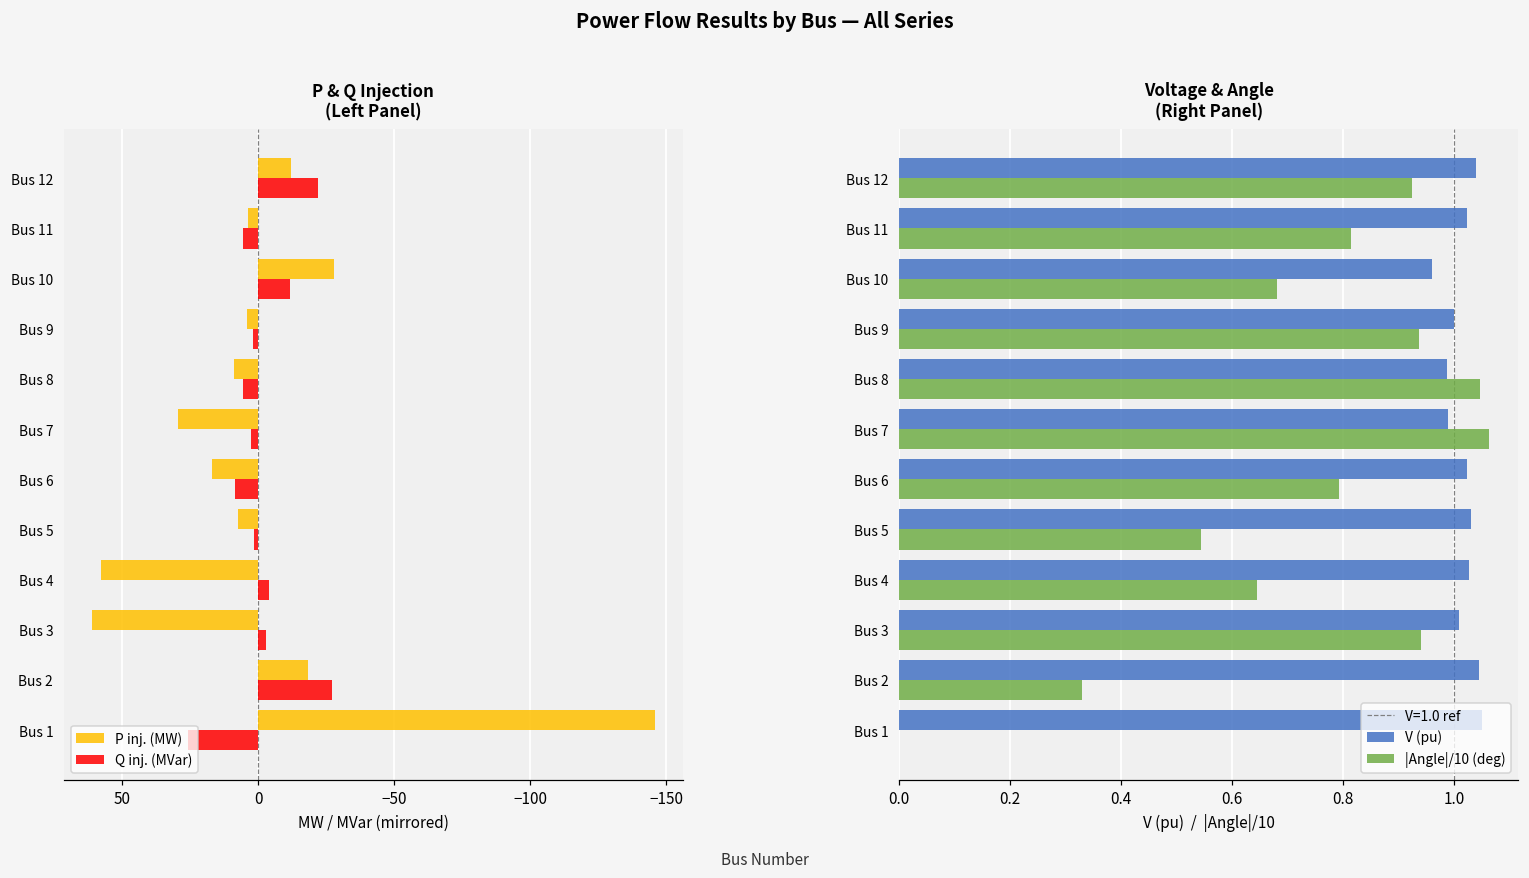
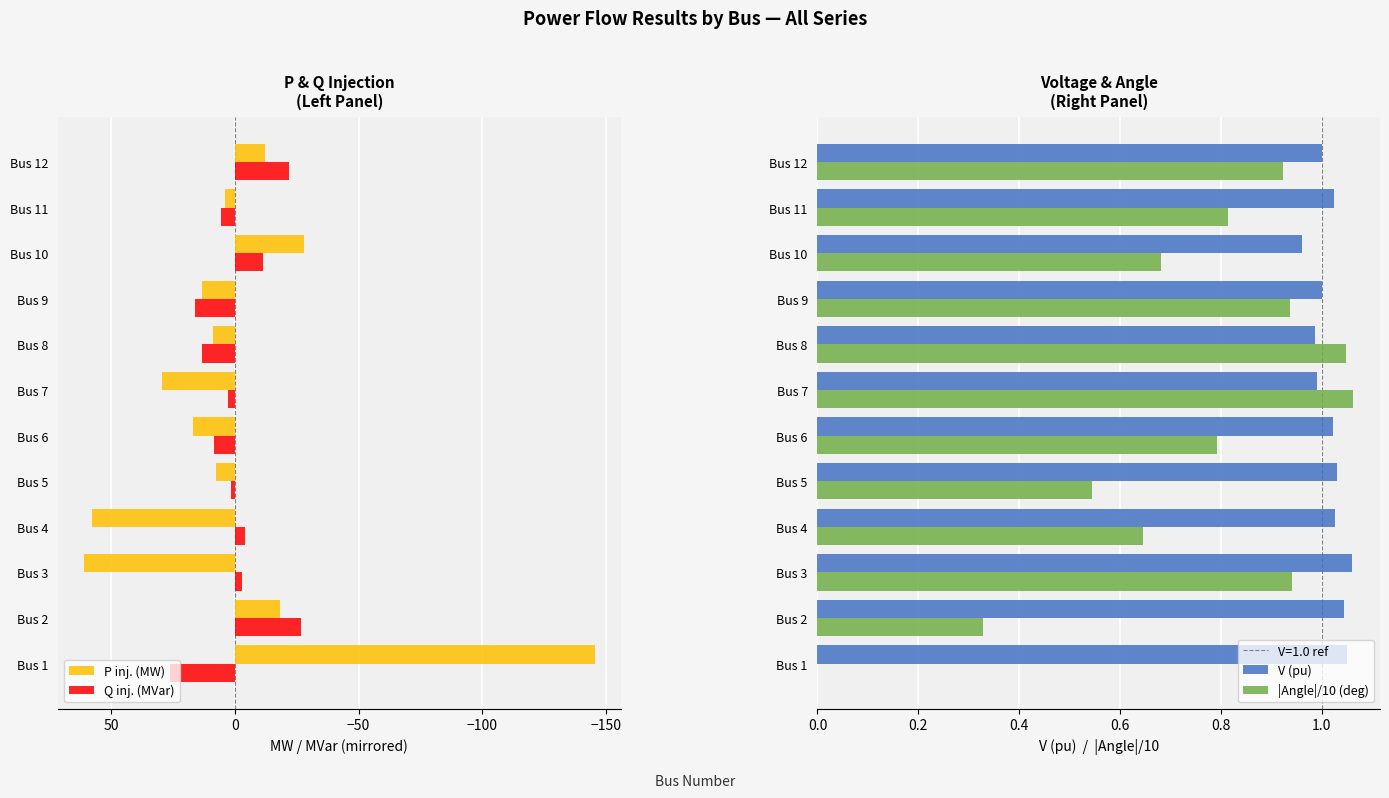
  {
    "P & Q Injection (Left Panel)": {
      "P inj. (MW)": {
        "Bus 12": -12,
        "Bus 11": 4,
        "Bus 10": -28,
-       "Bus 9": 4,
+       "Bus 9": 13,
        "Bus 8": 9,
        "Bus 7": 30,
        "Bus 6": 17,
        "Bus 5": 8,
        "Bus 4": 58,
        "Bus 3": 61,
        "Bus 2": -18,
        "Bus 1": -146
      },
      "Q inj. (MVar)": {
        "Bus 12": -22,
        "Bus 11": 6,
        "Bus 10": -12,
-       "Bus 9": 2,
-       "Bus 8": 6,
+       "Bus 9": 16,
+       "Bus 8": 13,
        "Bus 7": 3,
        "Bus 6": 9,
        "Bus 5": 2,
        "Bus 4": -4,
        "Bus 3": -3,
        "Bus 2": -27
      }
    },
    "Voltage & Angle (Right Panel)": {
      "V (pu)": {
-       "Bus 12": 1.04,
+       "Bus 12": 1.00,
        "Bus 11": 1.02,
        "Bus 10": 0.96,
        "Bus 9": 1.00,
        "Bus 8": 0.99,
        "Bus 7": 0.99,
        "Bus 6": 1.02,
        "Bus 5": 1.03,
        "Bus 4": 1.03,
-       "Bus 3": 1.01,
+       "Bus 3": 1.06,
        "Bus 2": 1.05
      },
      "|Angle|/10 (deg)": {
        "Bus 12": 0.92,
        "Bus 11": 0.81,
        "Bus 10": 0.68,
        "Bus 9": 0.94,
        "Bus 8": 1.05,
        "Bus 7": 1.06,
        "Bus 6": 0.79,
        "Bus 5": 0.54,
        "Bus 4": 0.64,
        "Bus 3": 0.94,
        "Bus 2": 0.33,
        "Bus 1": 0.00
      }
    }
  }
